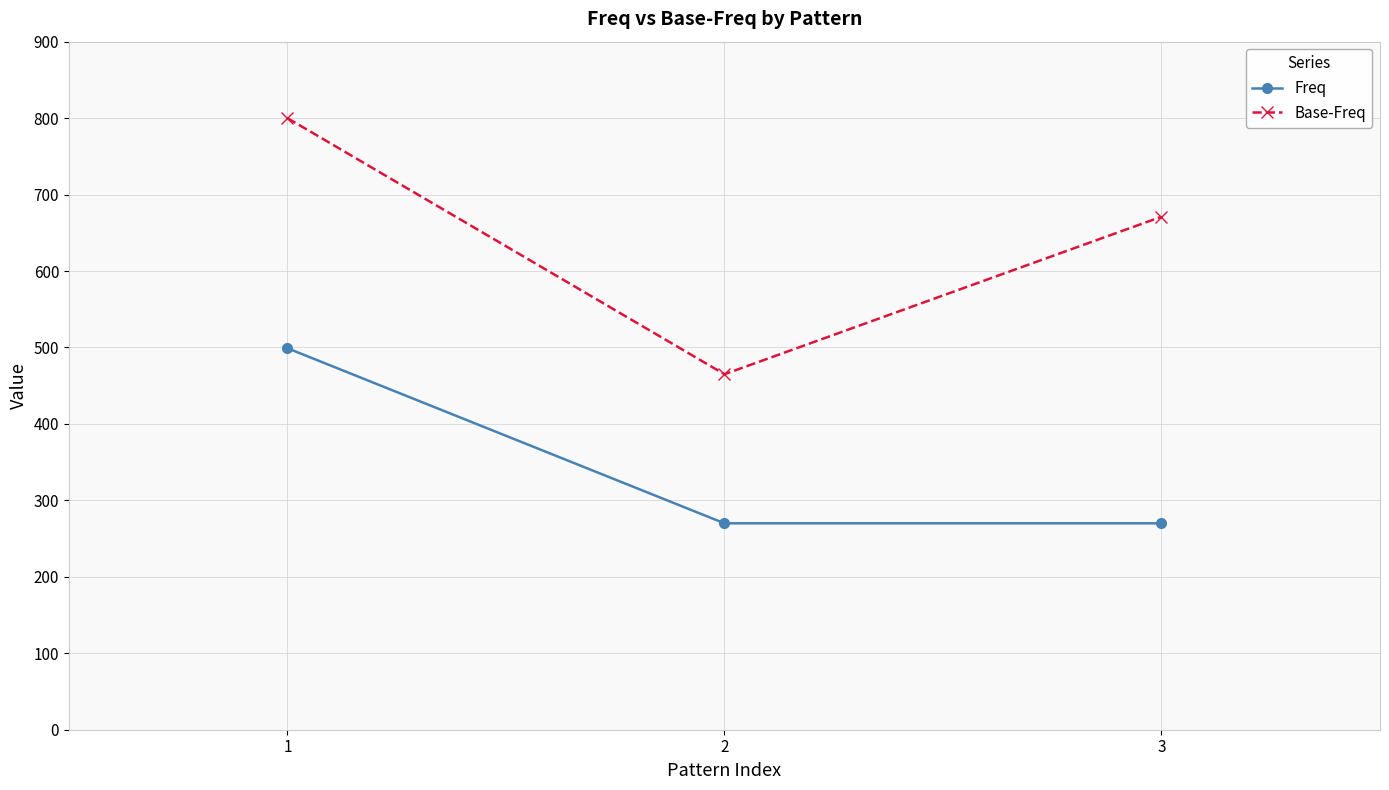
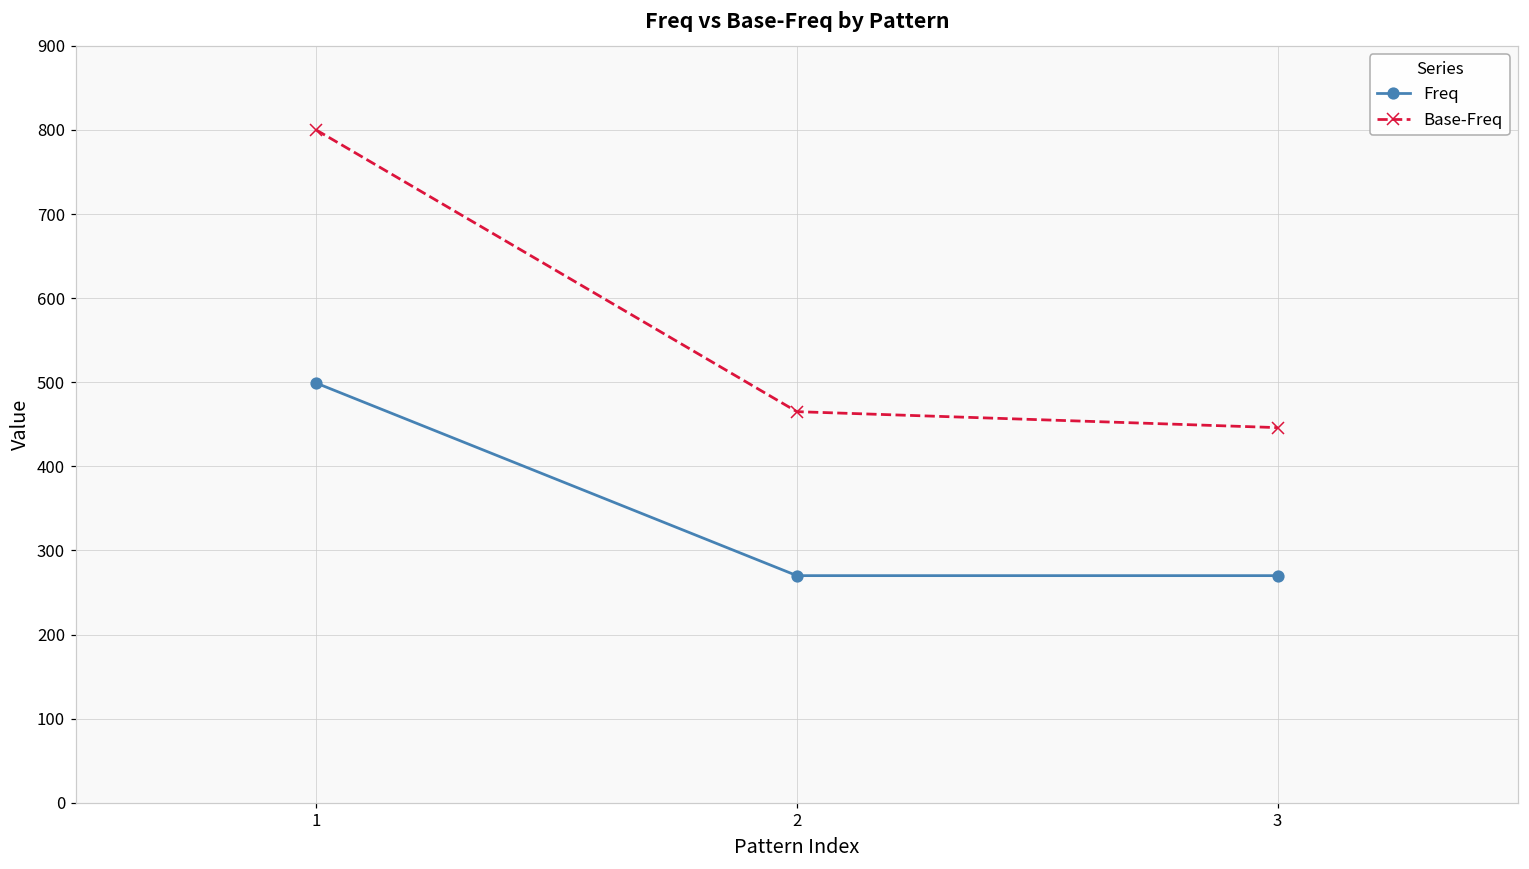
  {
    "Freq": {
      "1": 500,
      "2": 270,
      "3": 270
    },
    "Base-Freq": {
      "1": 800,
      "2": 470,
-     "3": 670
+     "3": 450
    }
  }
